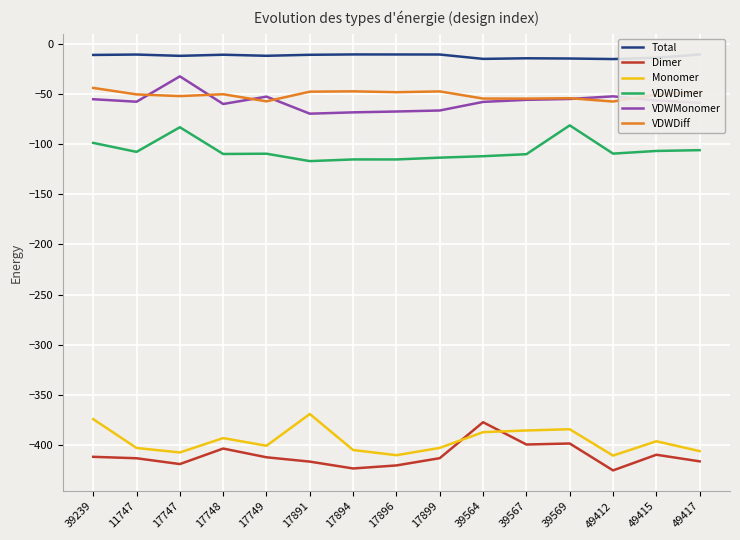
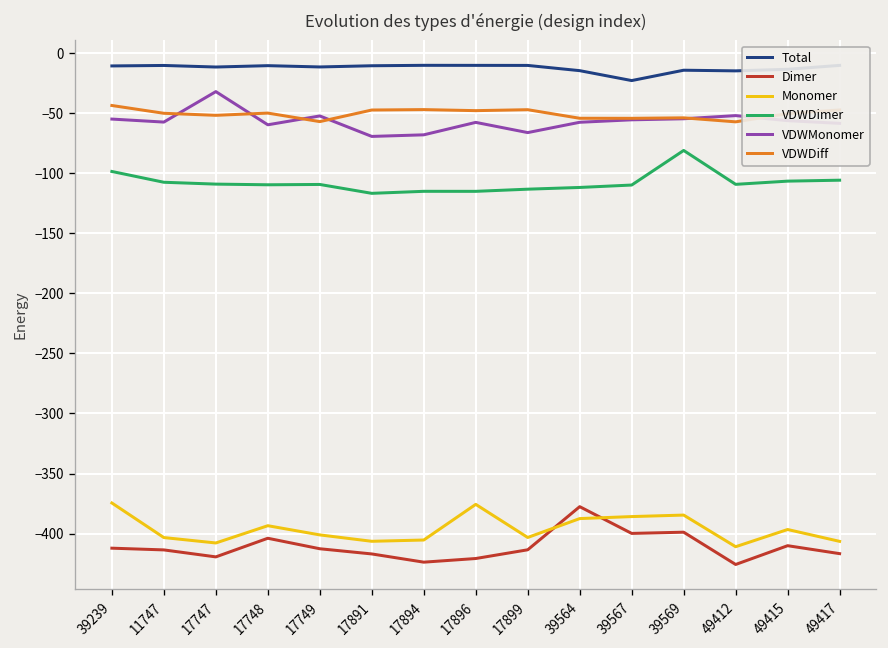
  {
    "Total": {
      "39239": -11,
      "11747": -10,
      "17747": -12,
      "17748": -10,
      "17749": -12,
      "17891": -11,
      "17894": -10,
      "17896": -10,
      "17899": -10,
      "39564": -15,
-     "39567": -14,
+     "39567": -23,
      "39569": -14,
      "49412": -15
    },
    "Dimer": {
      "39239": -412,
      "11747": -414,
      "17747": -419,
      "17748": -404,
      "17749": -413,
      "17891": -417,
      "17894": -424,
      "17896": -421,
      "17899": -413,
      "39564": -378,
      "39567": -400,
      "39569": -399,
      "49412": -426,
      "49415": -410,
      "49417": -417
    },
    "Monomer": {
      "39239": -375,
      "11747": -403,
      "17747": -408,
      "17748": -393,
      "17749": -401,
-     "17891": -369,
+     "17891": -406,
      "17894": -405,
-     "17896": -411,
+     "17896": -376,
      "17899": -403,
      "39564": -388,
      "39567": -386,
      "39569": -385,
      "49412": -411,
      "49415": -397,
      "49417": -406
    },
    "VDWDimer": {
      "39239": -99,
      "11747": -108,
-     "17747": -83,
+     "17747": -109,
      "17748": -110,
      "17749": -109,
      "17891": -117,
      "17894": -115,
      "17896": -115,
      "17899": -113,
      "39564": -112,
      "39567": -110,
      "39569": -81,
      "49412": -109,
      "49415": -107,
      "49417": -106
    },
    "VDWMonomer": {
      "39239": -55,
      "11747": -57,
      "17747": -32,
      "17748": -60,
      "17749": -52,
      "17891": -69,
      "17894": -68,
-     "17896": -67,
+     "17896": -58,
      "17899": -66,
      "39564": -58,
      "49412": -52
    },
    "VDWDiff": {
      "39239": -44,
      "11747": -50,
      "17747": -52,
      "17748": -50,
      "17749": -57,
      "17891": -47,
      "17894": -47,
      "17896": -48,
      "17899": -47,
      "39564": -54,
      "49412": -57
    }
  }
